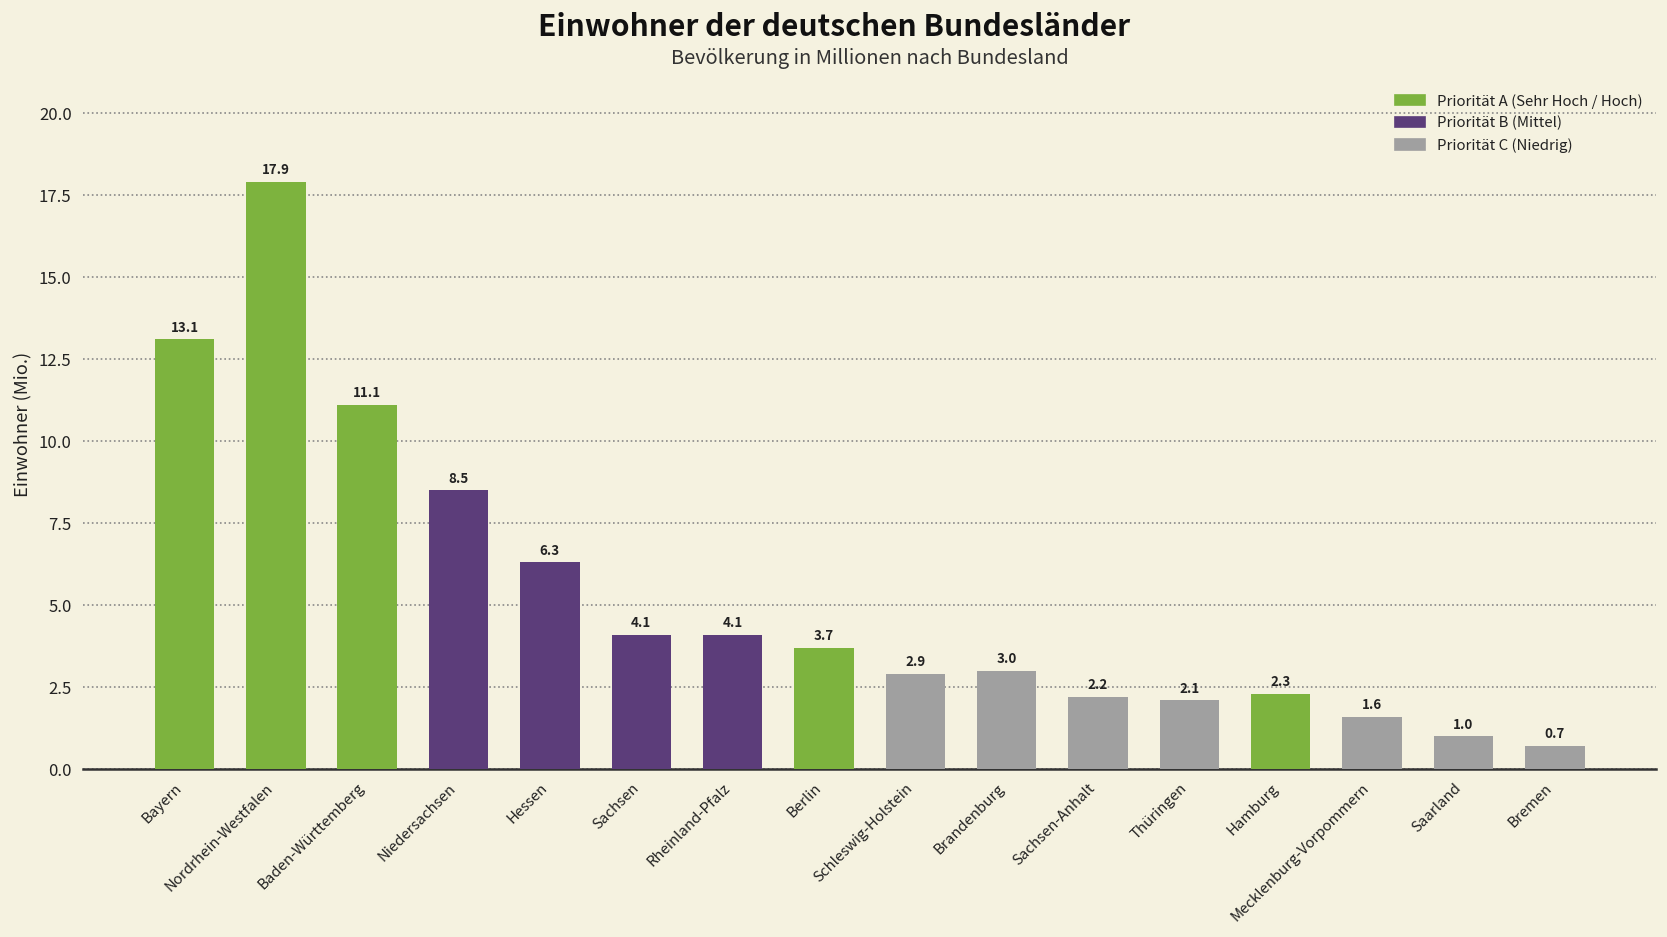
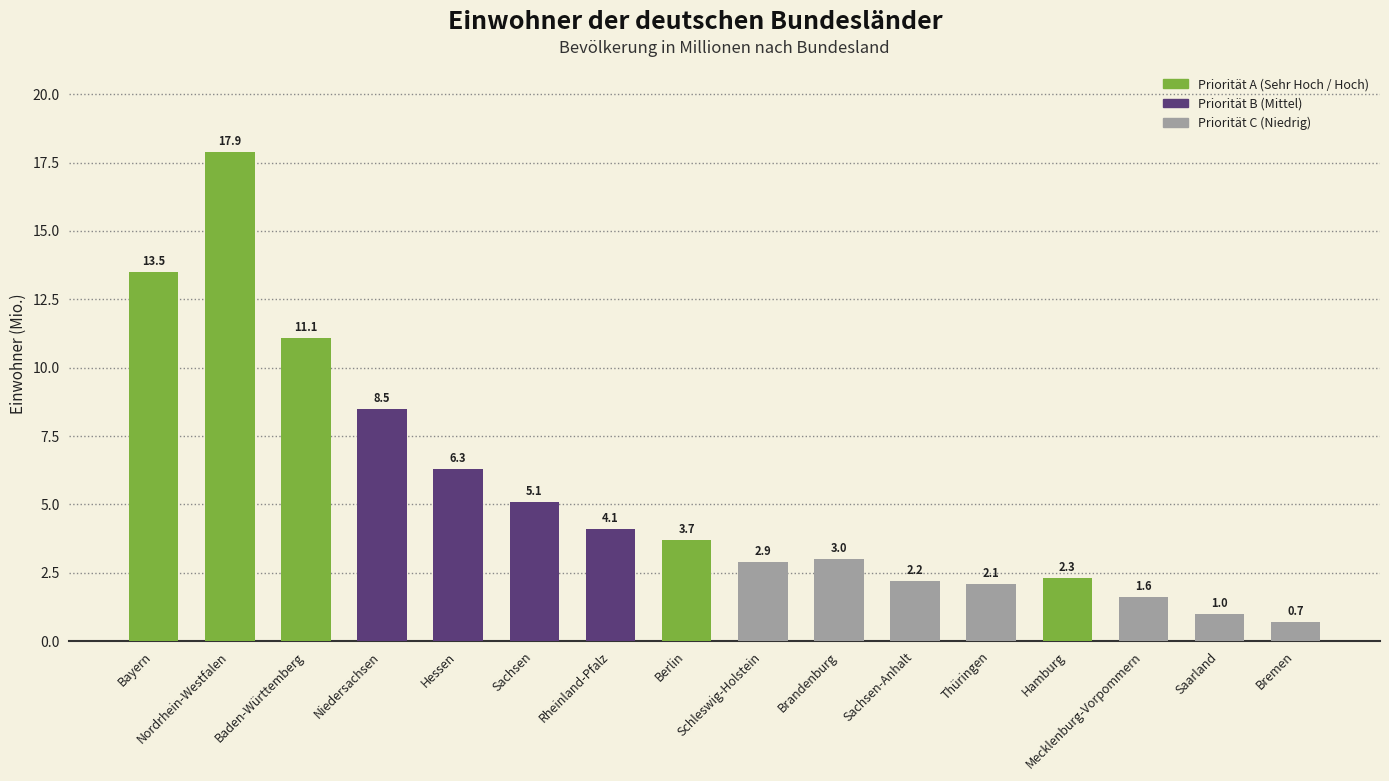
  {
-   "Bayern": 13.1,
+   "Bayern": 13.5,
    "Nordrhein-Westfalen": 17.9,
    "Baden-Württemberg": 11.1,
    "Niedersachsen": 8.5,
    "Hessen": 6.3,
-   "Sachsen": 4.1,
+   "Sachsen": 5.1,
    "Rheinland-Pfalz": 4.1,
    "Berlin": 3.7,
    "Schleswig-Holstein": 2.9,
    "Brandenburg": 3.0,
    "Sachsen-Anhalt": 2.2,
    "Thüringen": 2.1,
    "Hamburg": 2.3,
    "Mecklenburg-Vorpommern": 1.6,
    "Saarland": 1.0,
    "Bremen": 0.7
  }
